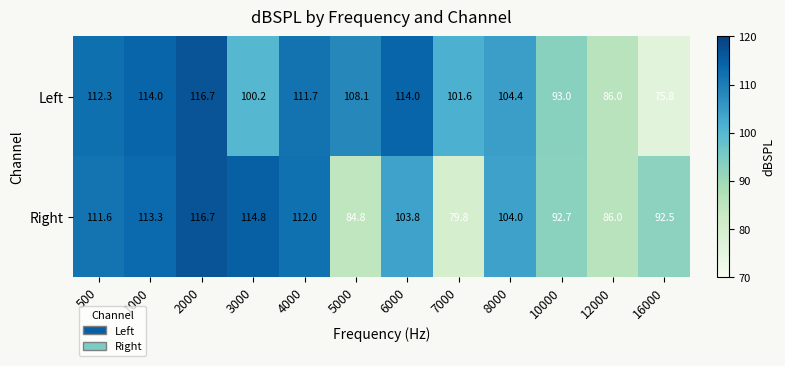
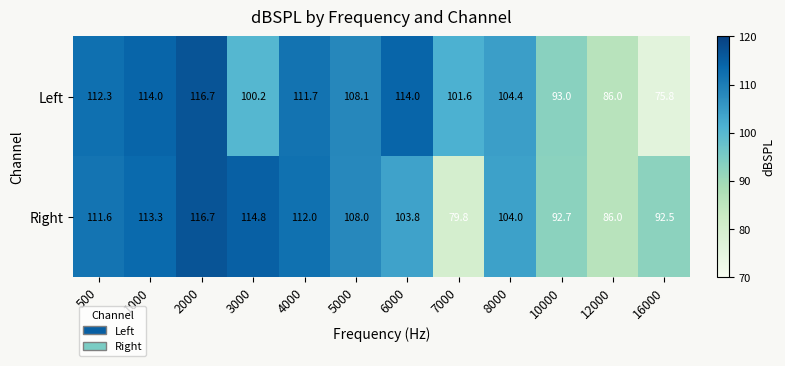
  {
    "Left": {
      "500": 112.3,
      "1000": 114.0,
      "2000": 116.7,
      "3000": 100.2,
      "4000": 111.7,
      "5000": 108.1,
      "6000": 114.0,
      "7000": 101.6,
      "8000": 104.4,
      "10000": 93.0,
      "12000": 86.0
    },
    "Right": {
      "500": 111.6,
      "1000": 113.3,
      "2000": 116.7,
      "3000": 114.8,
      "4000": 112.0,
-     "5000": 84.8,
+     "5000": 108.0,
      "6000": 103.8,
      "7000": 79.8,
      "8000": 104.0,
      "10000": 92.7,
      "12000": 86.0,
      "16000": 92.5
    }
  }
